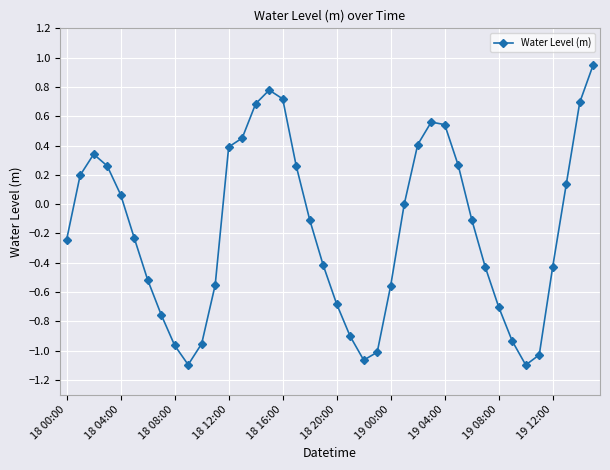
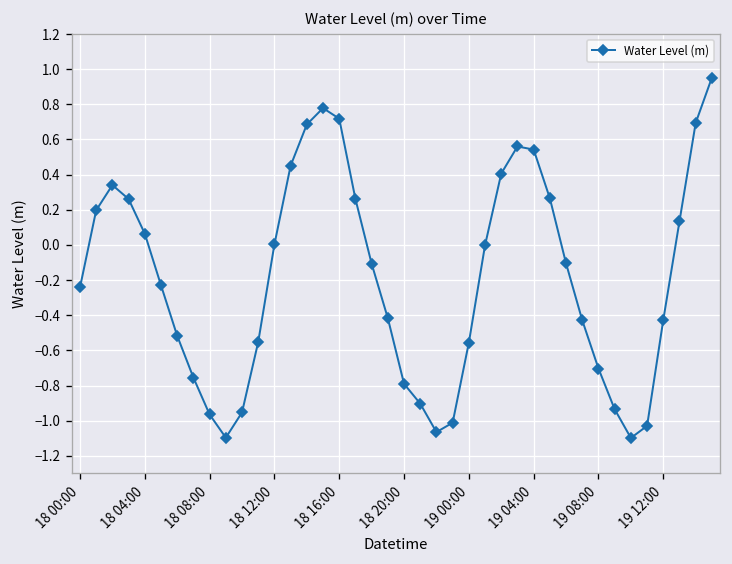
  {
    "18 00:00": -0.24,
    "18 04:00": 0.06,
    "18 08:00": -0.96,
-   "18 12:00": 0.39,
+   "18 12:00": 0.00,
    "18 16:00": 0.72,
-   "18 20:00": -0.68,
+   "18 20:00": -0.79,
    "19 00:00": -0.56,
    "19 04:00": 0.54,
    "19 08:00": -0.70,
    "19 12:00": -0.43
  }
